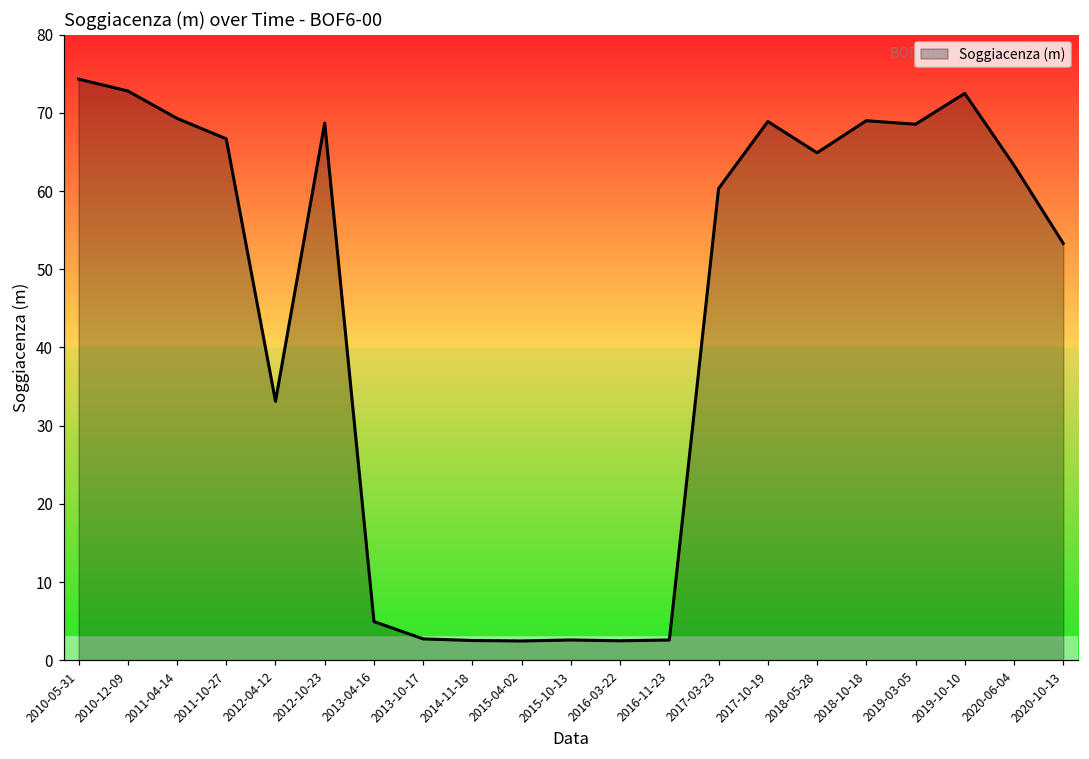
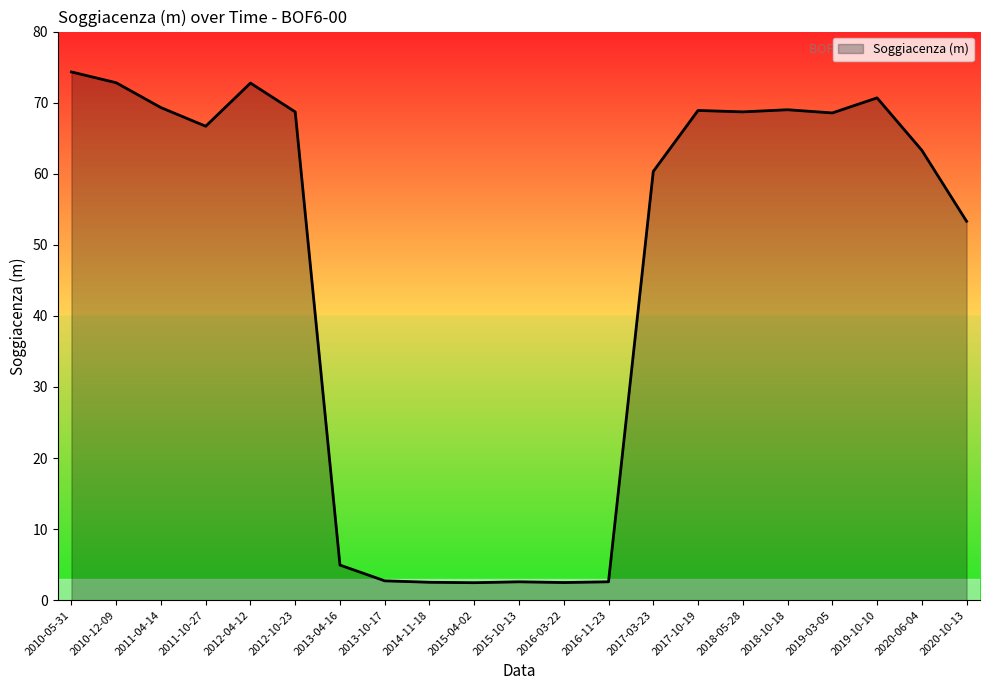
  {
    "2010-05-31": 74,
    "2010-12-09": 73,
    "2011-04-14": 69,
    "2011-10-27": 67,
-   "2012-04-12": 33,
+   "2012-04-12": 73,
    "2012-10-23": 69,
    "2013-04-16": 5,
    "2017-03-23": 60,
    "2017-10-19": 69,
-   "2018-05-28": 65,
+   "2018-05-28": 69,
    "2018-10-18": 69,
    "2019-03-05": 69,
-   "2019-10-10": 72,
+   "2019-10-10": 71,
    "2020-06-04": 63,
    "2020-10-13": 53
  }
